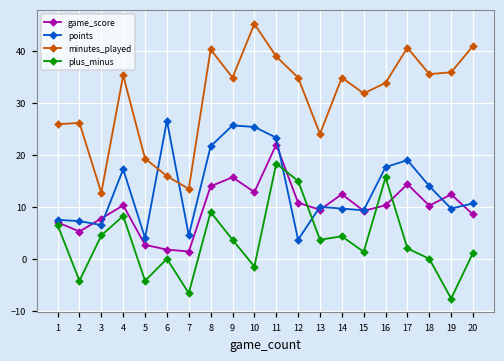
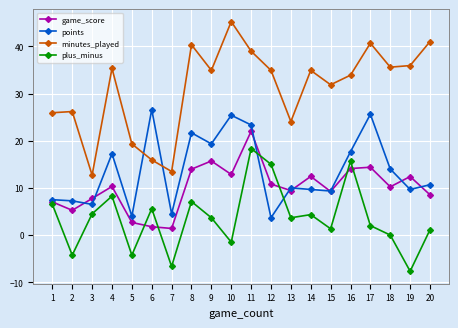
  {
    "game_score": {
      "2": 5,
      "3": 8,
      "4": 10,
      "5": 3,
      "6": 2,
      "7": 1,
      "8": 14,
      "9": 16,
      "10": 13,
      "11": 22,
      "12": 11,
      "13": 9,
      "14": 12,
-     "16": 10,
+     "16": 14,
      "17": 14,
      "18": 10,
      "19": 12,
      "20": 9
    },
    "points": {
      "2": 7,
      "3": 7,
      "4": 17,
      "5": 4,
      "6": 27,
      "7": 5,
      "8": 22,
-     "9": 26,
+     "9": 19,
      "10": 25,
      "11": 23,
      "12": 4,
      "13": 10,
      "14": 10,
      "16": 18,
-     "17": 19,
+     "17": 26,
      "18": 14,
      "19": 10,
      "20": 11
    },
    "minutes_played": {
      "1": 26,
      "2": 26,
      "3": 13,
      "4": 35,
      "5": 19,
      "6": 16,
      "7": 13,
      "8": 40,
      "9": 35,
      "10": 45,
      "11": 39,
      "12": 35,
      "13": 24,
      "14": 35,
      "15": 32,
      "16": 34,
      "17": 41,
      "18": 36,
      "19": 36,
      "20": 41
    },
    "plus_minus": {
      "2": -4,
      "3": 5,
      "4": 8,
      "5": -4,
-     "6": 0,
+     "6": 6,
      "7": -7,
-     "8": 9,
+     "8": 7,
      "9": 4,
      "10": -2,
      "11": 18,
      "12": 15,
      "13": 4,
      "14": 4,
      "15": 1,
      "16": 16,
      "17": 2,
      "18": 0,
      "19": -8,
      "20": 1
    }
  }
